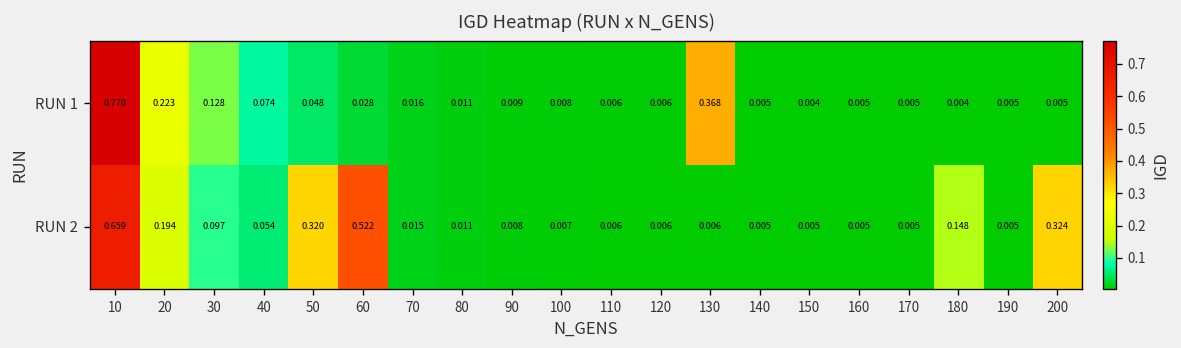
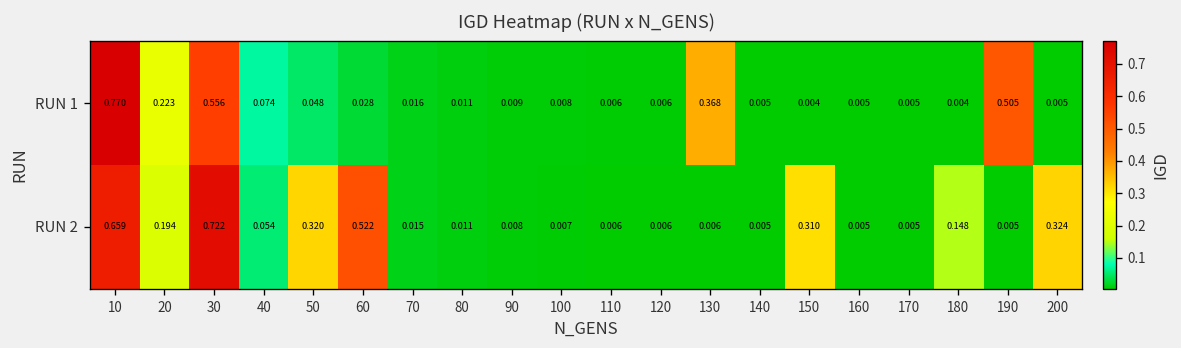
  {
    "RUN 1": {
      "10": 0.770,
      "20": 0.223,
-     "30": 0.128,
+     "30": 0.556,
      "40": 0.074,
      "50": 0.048,
      "60": 0.028,
      "70": 0.016,
      "80": 0.011,
      "90": 0.009,
      "100": 0.008,
      "110": 0.006,
      "120": 0.006,
      "130": 0.368,
      "140": 0.005,
      "150": 0.004,
      "160": 0.005,
      "170": 0.005,
      "180": 0.004,
-     "190": 0.005,
+     "190": 0.505,
      "200": 0.005
    },
    "RUN 2": {
      "10": 0.659,
      "20": 0.194,
-     "30": 0.097,
+     "30": 0.722,
      "40": 0.054,
      "50": 0.320,
      "60": 0.522,
      "70": 0.015,
      "80": 0.011,
      "90": 0.008,
      "100": 0.007,
      "110": 0.006,
      "120": 0.006,
      "130": 0.006,
      "140": 0.005,
-     "150": 0.005,
+     "150": 0.310,
      "160": 0.005,
      "170": 0.005,
      "180": 0.148,
      "190": 0.005,
      "200": 0.324
    }
  }
